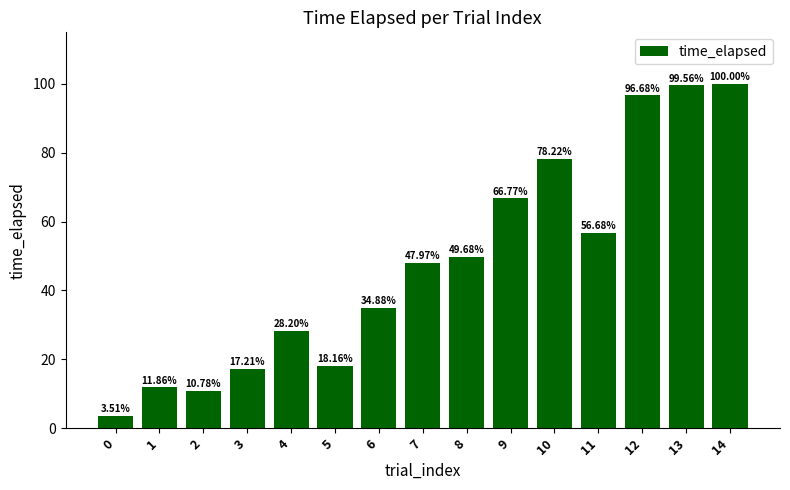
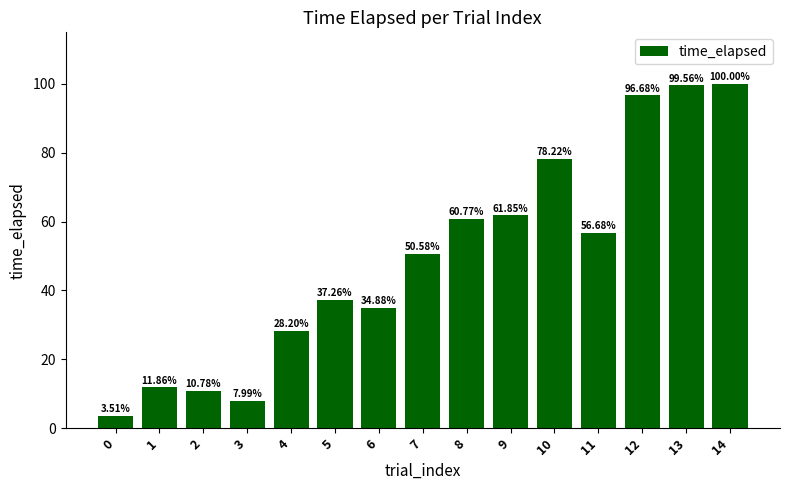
  {
    "0": "3.51%",
    "1": "11.86%",
    "2": "10.78%",
-   "3": "17.21%",
+   "3": "7.99%",
    "4": "28.20%",
-   "5": "18.16%",
+   "5": "37.26%",
    "6": "34.88%",
-   "7": "47.97%",
-   "8": "49.68%",
-   "9": "66.77%",
+   "7": "50.58%",
+   "8": "60.77%",
+   "9": "61.85%",
    "10": "78.22%",
    "11": "56.68%",
    "12": "96.68%",
    "13": "99.56%",
    "14": "100.00%"
  }
